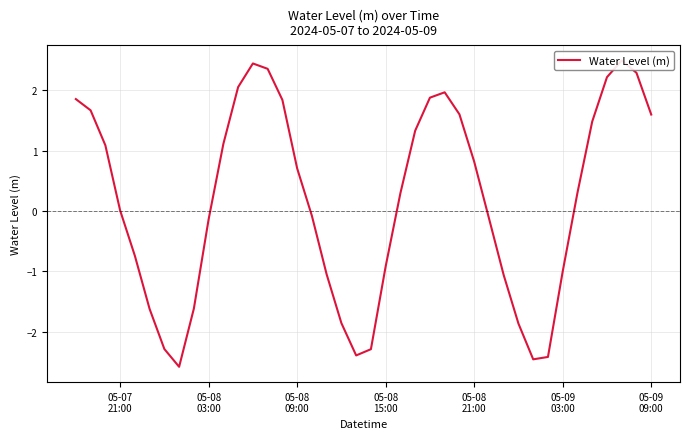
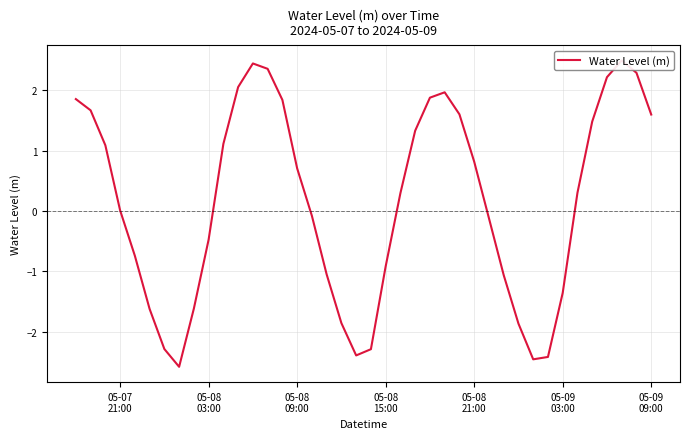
  {
    "05-07 21:00": 0.0,
-   "05-08 03:00": -0.1,
+   "05-08 03:00": -0.5,
    "05-08 09:00": 0.7,
    "05-08 15:00": -0.9,
    "05-08 21:00": 0.8,
-   "05-09 03:00": -1.0,
+   "05-09 03:00": -1.4,
    "05-09 09:00": 1.6
  }
